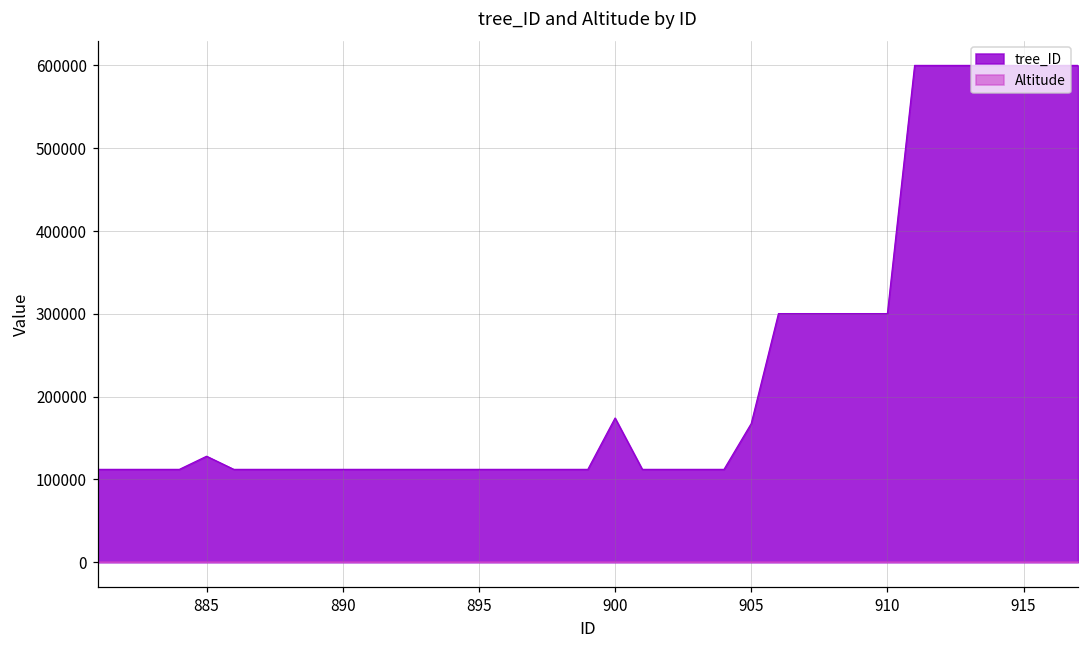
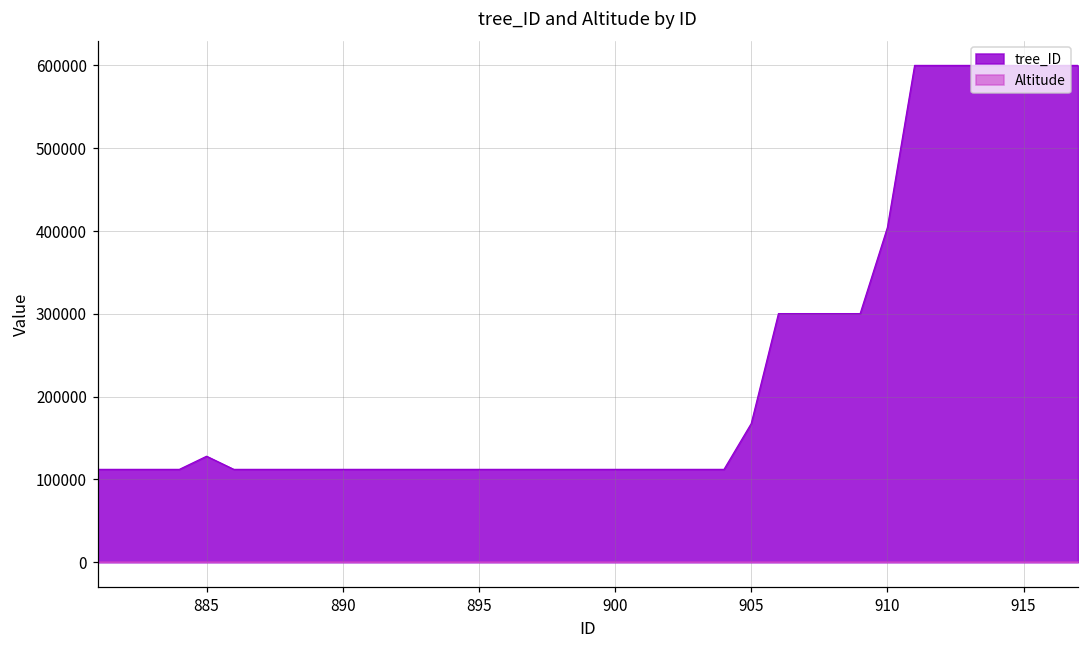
  {
    "tree_ID": {
      "885": 130000,
      "890": 110000,
      "895": 110000,
-     "900": 170000,
+     "900": 110000,
      "905": 170000,
-     "910": 300000
+     "910": 400000
    },
    "Altitude": {
      "885": 0,
      "890": 0,
      "895": 0,
      "900": 0,
      "905": 0,
      "910": 0,
      "915": 0
    }
  }
